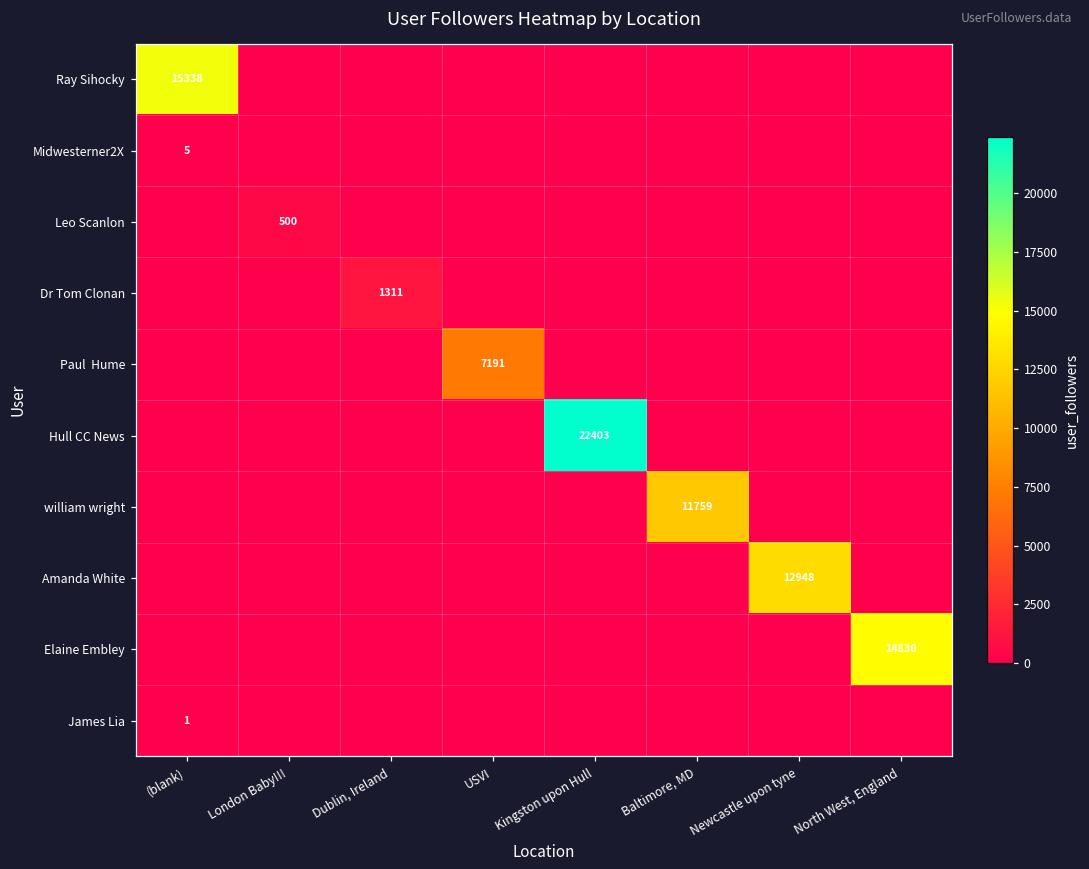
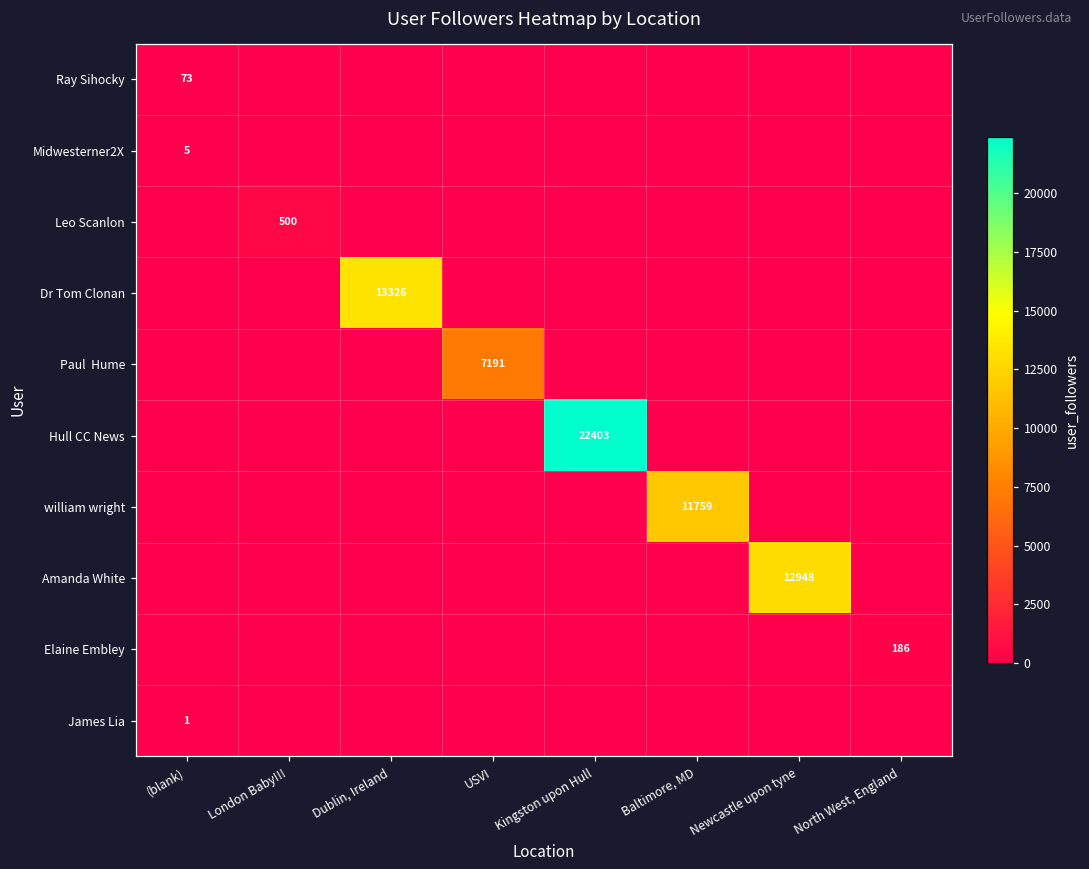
  {
    "Ray Sihocky": {
-     "(blank)": 15338
+     "(blank)": 73
    },
    "Midwesterner2X": {
      "(blank)": 5
    },
    "Leo Scanlon": {
      "London Baby!!!": 500
    },
    "Dr Tom Clonan": {
-     "Dublin, Ireland": 1311
+     "Dublin, Ireland": 13326
    },
    "Paul Hume": {
      "USVI": 7191
    },
    "Hull CC News": {
      "Kingston upon Hull": 22403
    },
    "william wright": {
      "Baltimore, MD": 11759
    },
    "Amanda White": {
      "Newcastle upon tyne": 12948
    },
    "Elaine Embley": {
-     "North West, England": 14830
+     "North West, England": 186
    },
    "James Lia": {
      "(blank)": 1
    }
  }
